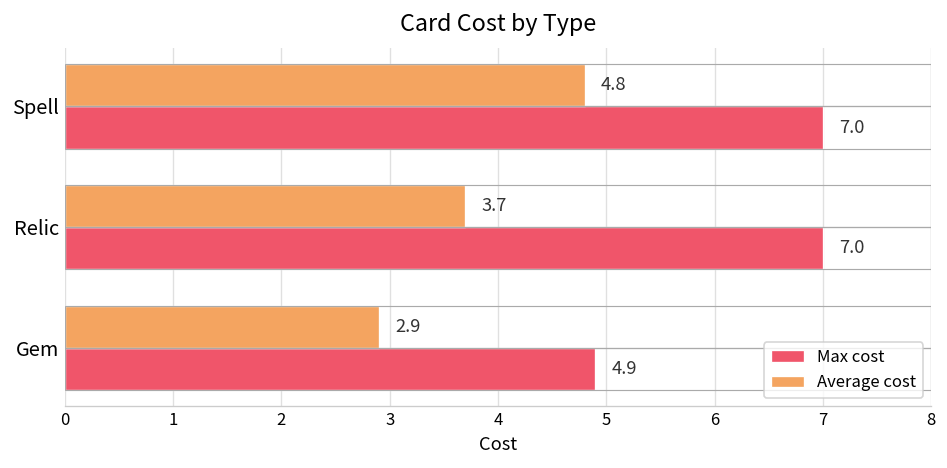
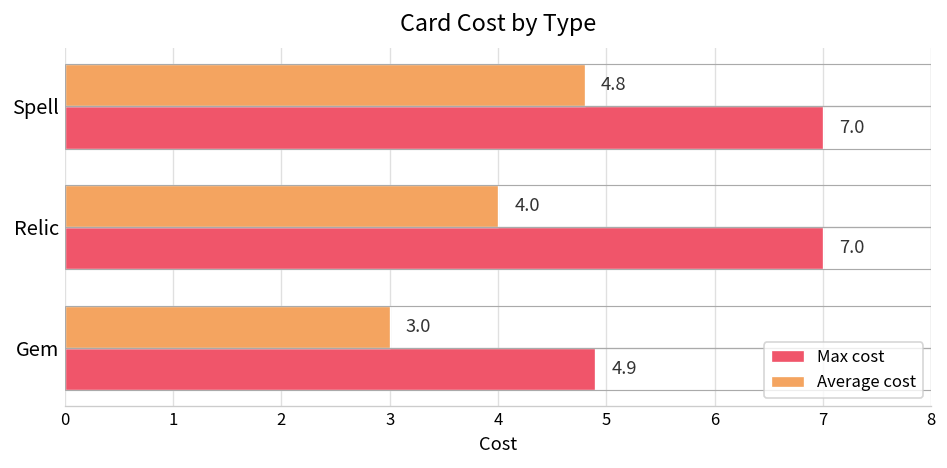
  {
    "Max cost": {
      "Spell": 7.0,
      "Relic": 7.0,
      "Gem": 4.9
    },
    "Average cost": {
      "Spell": 4.8,
-     "Relic": 3.7,
-     "Gem": 2.9
+     "Relic": 4.0,
+     "Gem": 3.0
    }
  }
